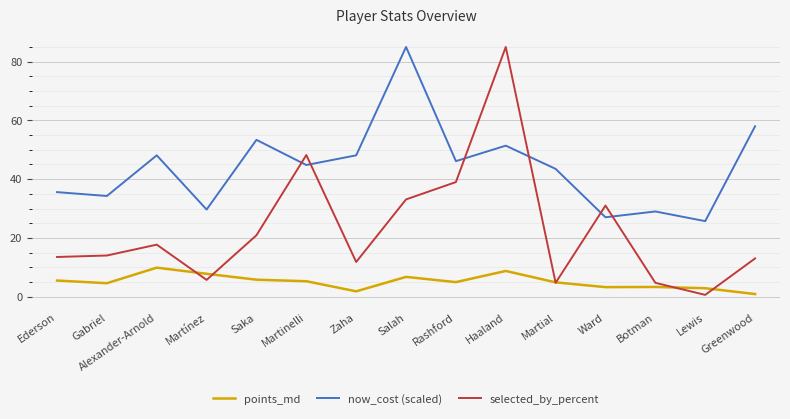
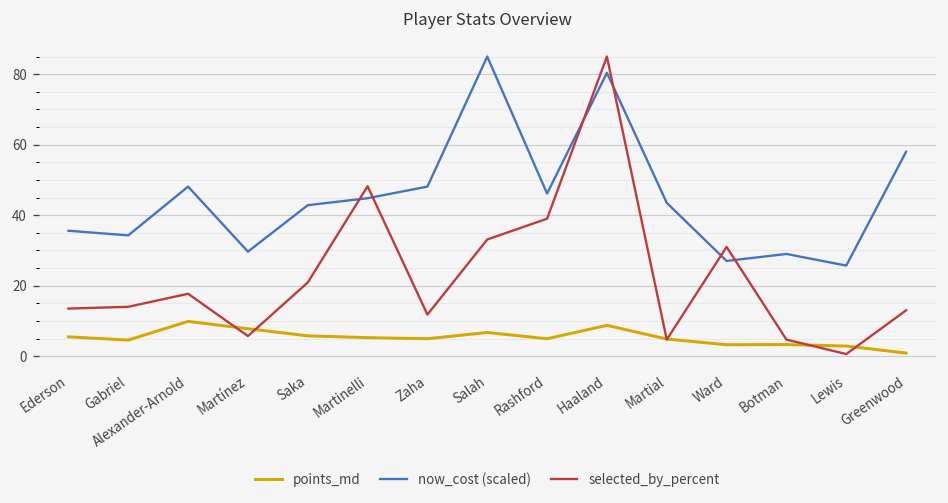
  {
    "points_md": {
      "Ederson": 5,
      "Gabriel": 5,
      "Alexander-Arnold": 10,
      "Martínez": 8,
      "Saka": 6,
      "Martinelli": 5,
-     "Zaha": 2,
+     "Zaha": 5,
      "Salah": 7,
      "Rashford": 5,
      "Haaland": 9,
      "Ward": 3,
      "Botman": 3,
      "Lewis": 3,
      "Greenwood": 1
    },
    "now_cost (scaled)": {
      "Ederson": 36,
      "Gabriel": 34,
      "Alexander-Arnold": 48,
      "Martínez": 30,
-     "Saka": 53,
+     "Saka": 43,
      "Martinelli": 45,
      "Zaha": 48,
      "Salah": 85,
      "Rashford": 46,
-     "Haaland": 51,
+     "Haaland": 80,
      "Martial": 43,
      "Ward": 27,
      "Botman": 29,
      "Lewis": 26,
      "Greenwood": 58
    },
    "selected_by_percent": {
      "Ederson": 14,
      "Gabriel": 14,
      "Alexander-Arnold": 18,
      "Martínez": 6,
      "Saka": 21,
      "Martinelli": 48,
      "Zaha": 12,
      "Salah": 33,
      "Rashford": 39,
      "Haaland": 85,
      "Ward": 31,
      "Botman": 5,
      "Lewis": 1,
      "Greenwood": 13
    }
  }
